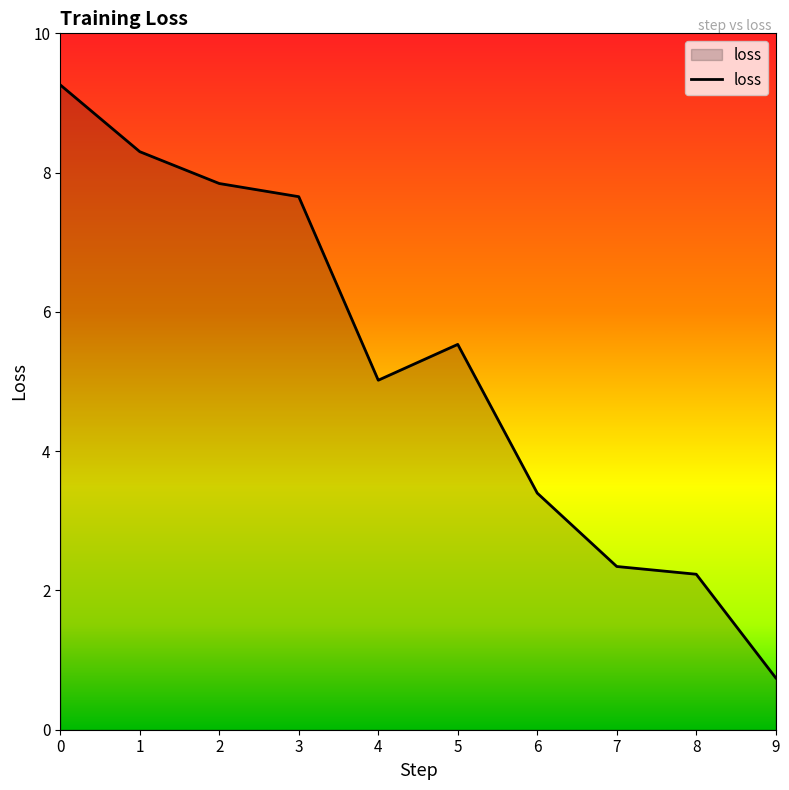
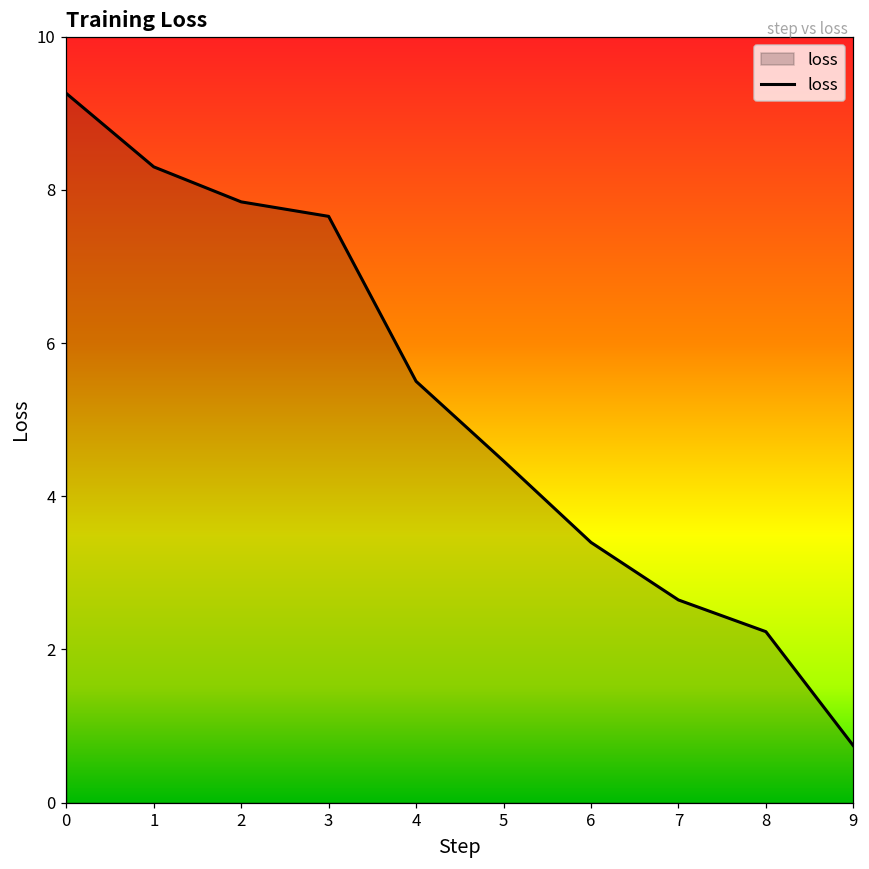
  {
    "0": 9.3,
    "1": 8.3,
    "2": 7.8,
    "3": 7.7,
-   "4": 5.0,
-   "5": 5.5,
+   "4": 5.5,
+   "5": 4.5,
    "6": 3.4,
-   "7": 2.3,
+   "7": 2.6,
    "8": 2.2,
    "9": 0.7
  }
